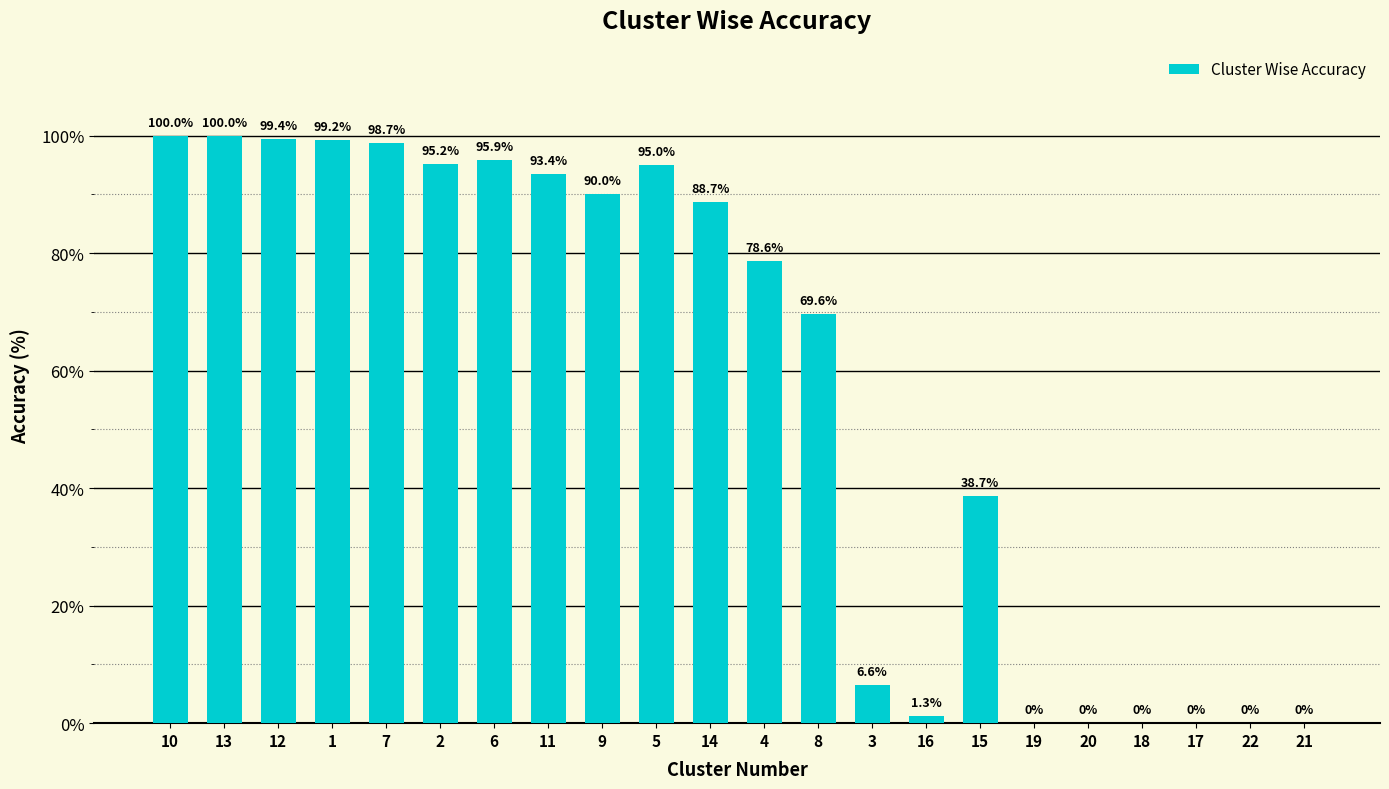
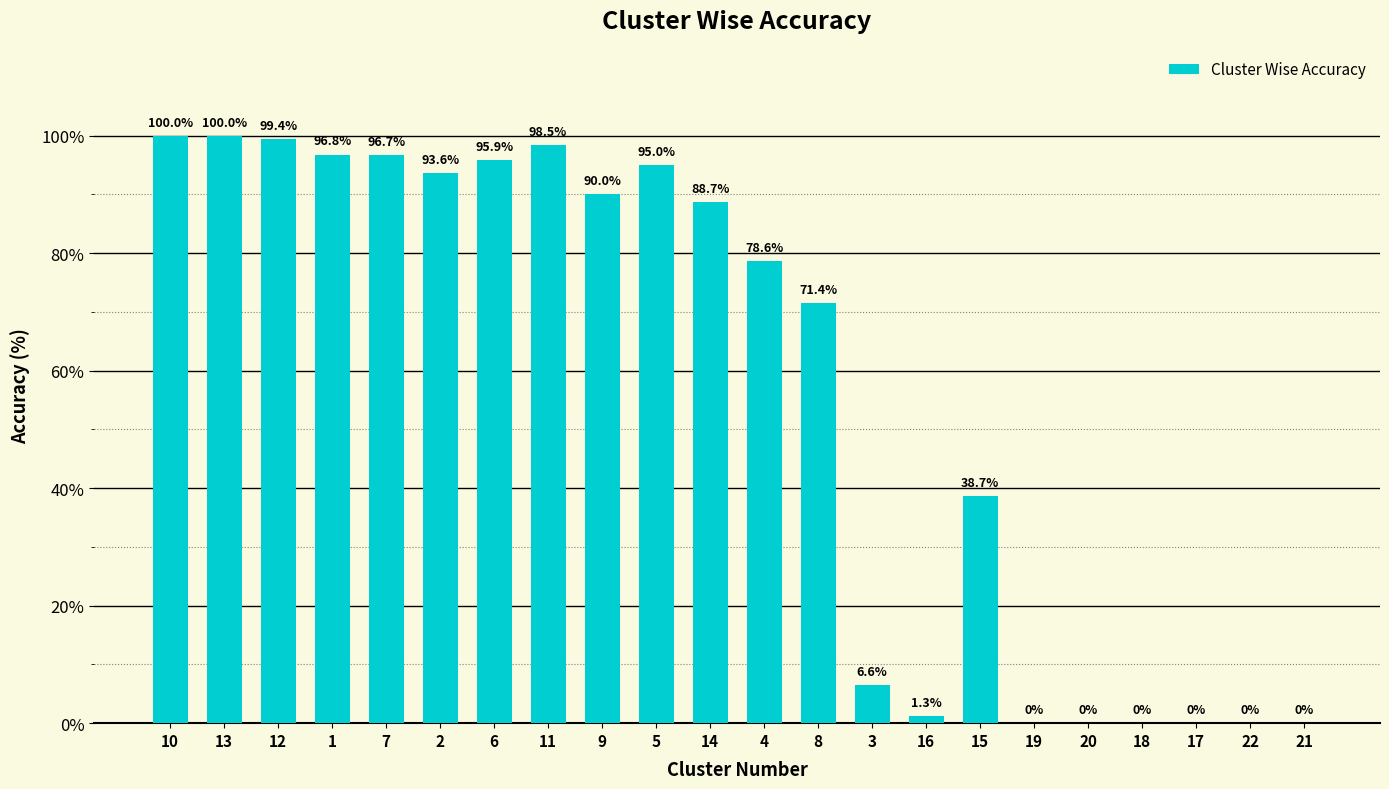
  {
    "10": "100.0%",
    "13": "100.0%",
    "12": "99.4%",
-   "1": "99.2%",
-   "7": "98.7%",
-   "2": "95.2%",
+   "1": "96.8%",
+   "7": "96.7%",
+   "2": "93.6%",
    "6": "95.9%",
-   "11": "93.4%",
+   "11": "98.5%",
    "9": "90.0%",
    "5": "95.0%",
    "14": "88.7%",
    "4": "78.6%",
-   "8": "69.6%",
+   "8": "71.4%",
    "3": "6.6%",
    "16": "1.3%",
    "15": "38.7%",
    "19": "0%",
    "20": "0%",
    "18": "0%",
    "17": "0%",
    "22": "0%",
    "21": "0%"
  }
